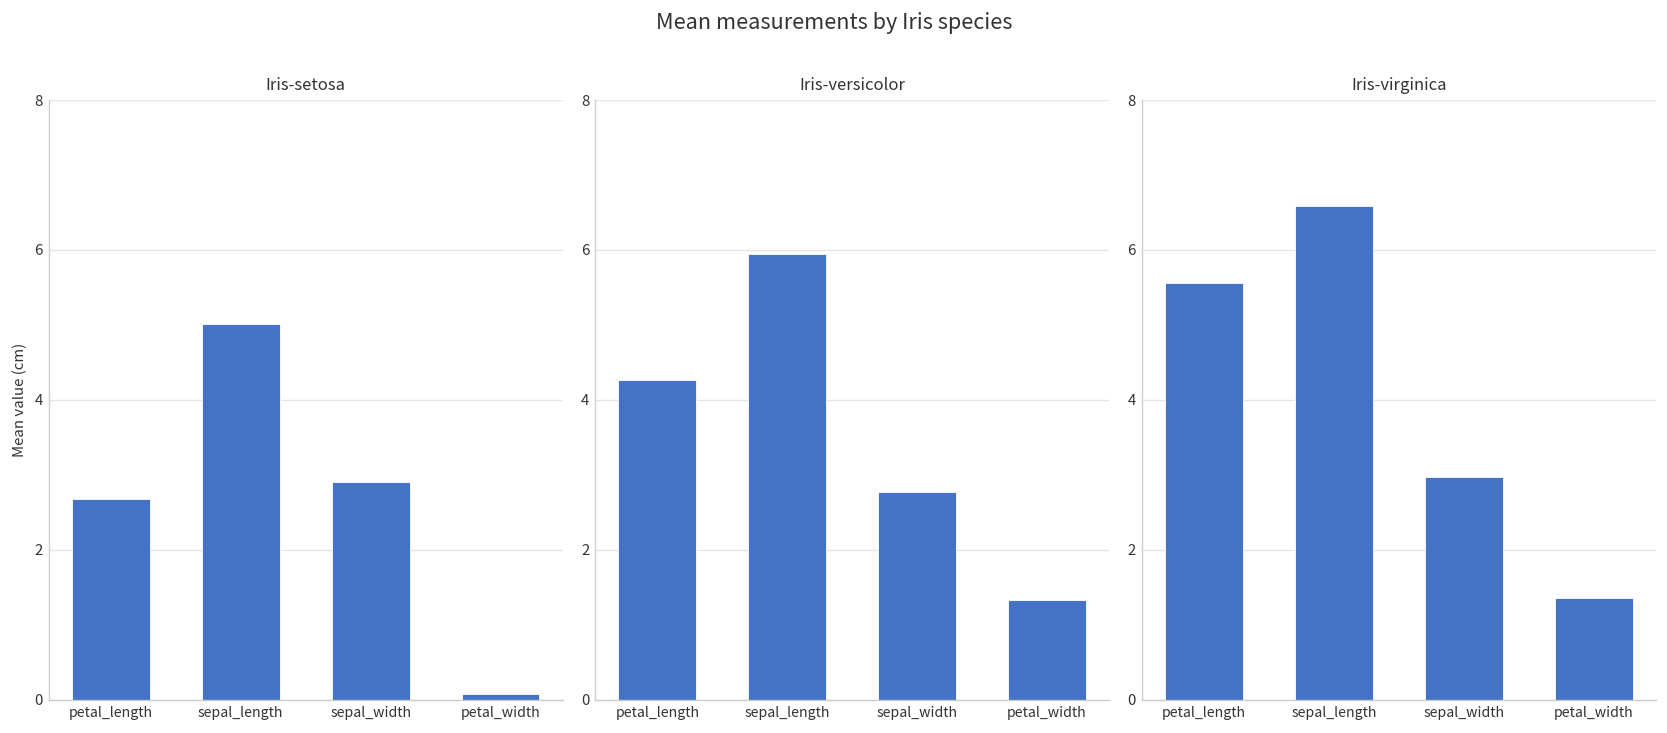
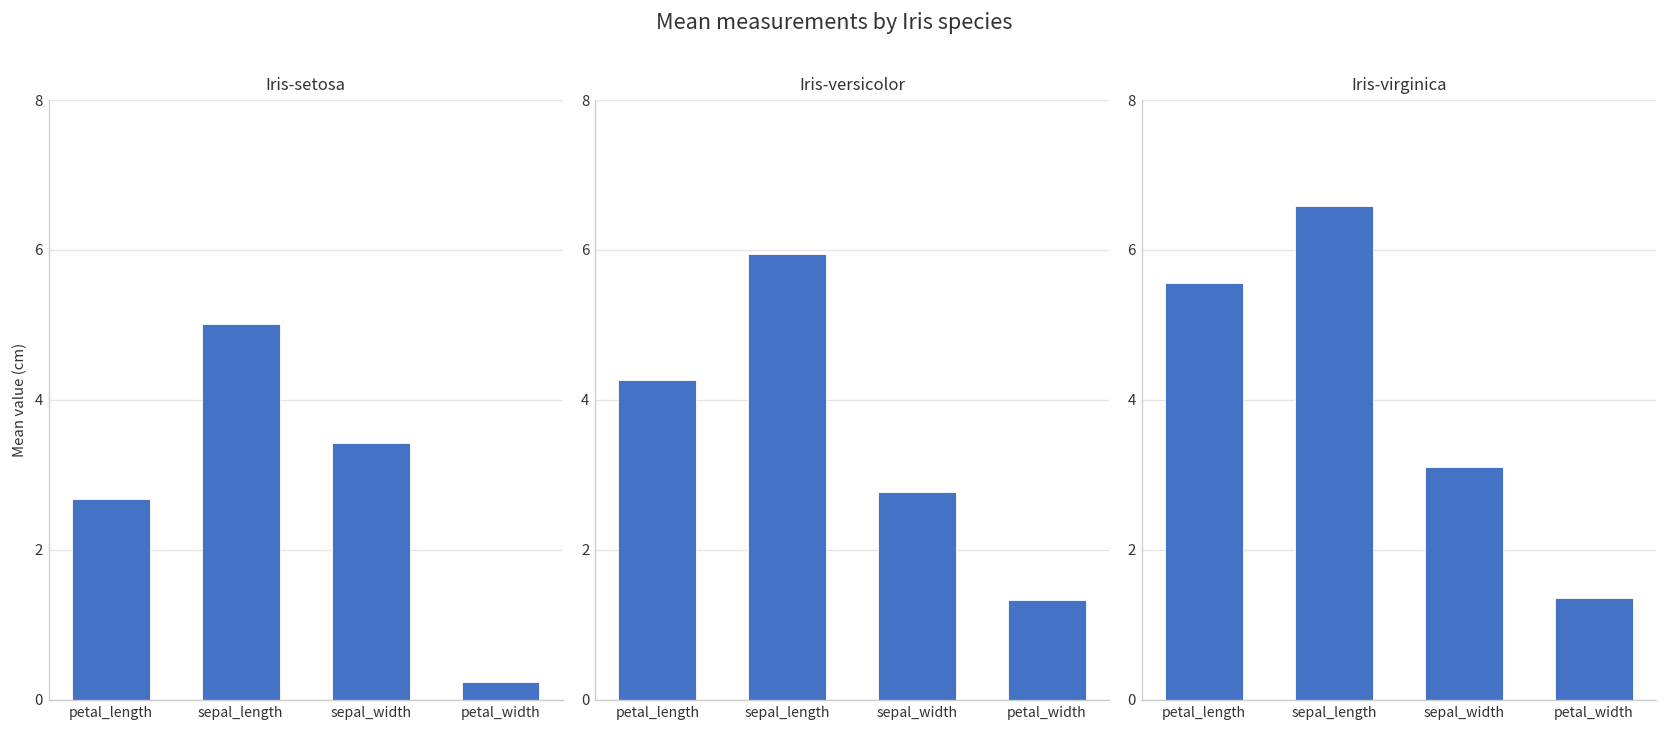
  {
    "Iris-setosa": {
      "petal_length": 2.7,
      "sepal_length": 5.0,
-     "sepal_width": 2.9,
-     "petal_width": 0.1
+     "sepal_width": 3.4,
+     "petal_width": 0.2
    },
    "Iris-versicolor": {
      "petal_length": 4.3,
      "sepal_length": 5.9,
      "sepal_width": 2.8,
      "petal_width": 1.3
    },
    "Iris-virginica": {
      "petal_length": 5.6,
      "sepal_length": 6.6,
-     "sepal_width": 3.0,
+     "sepal_width": 3.1,
      "petal_width": 1.4
    }
  }
